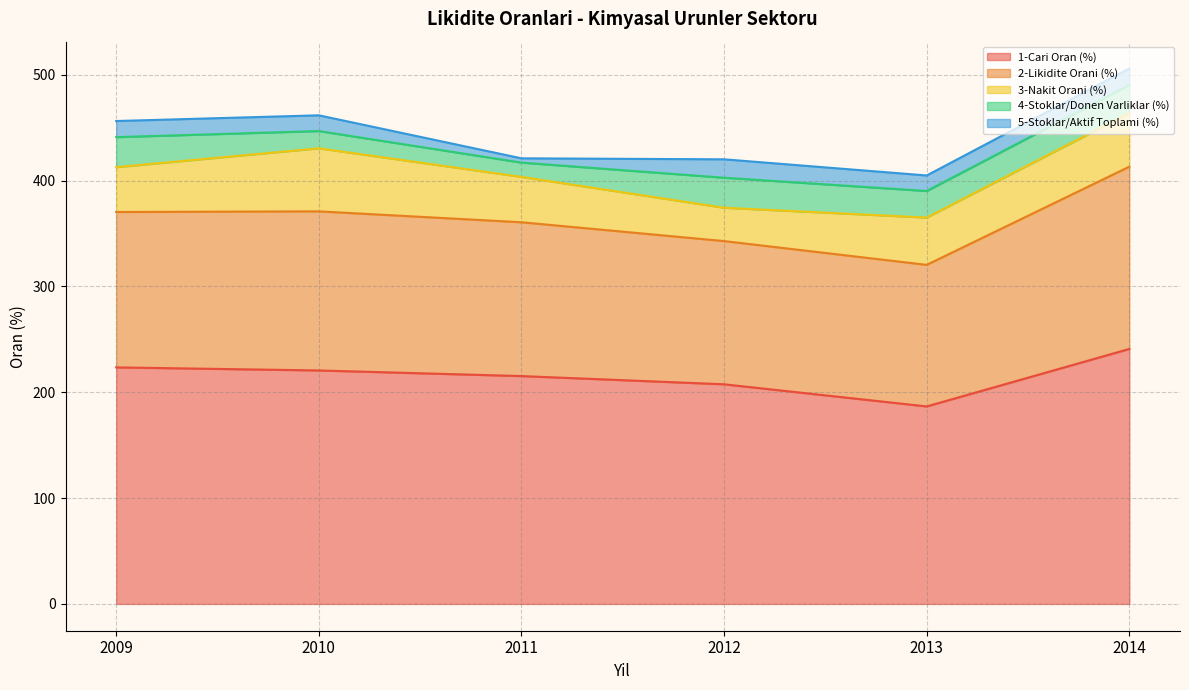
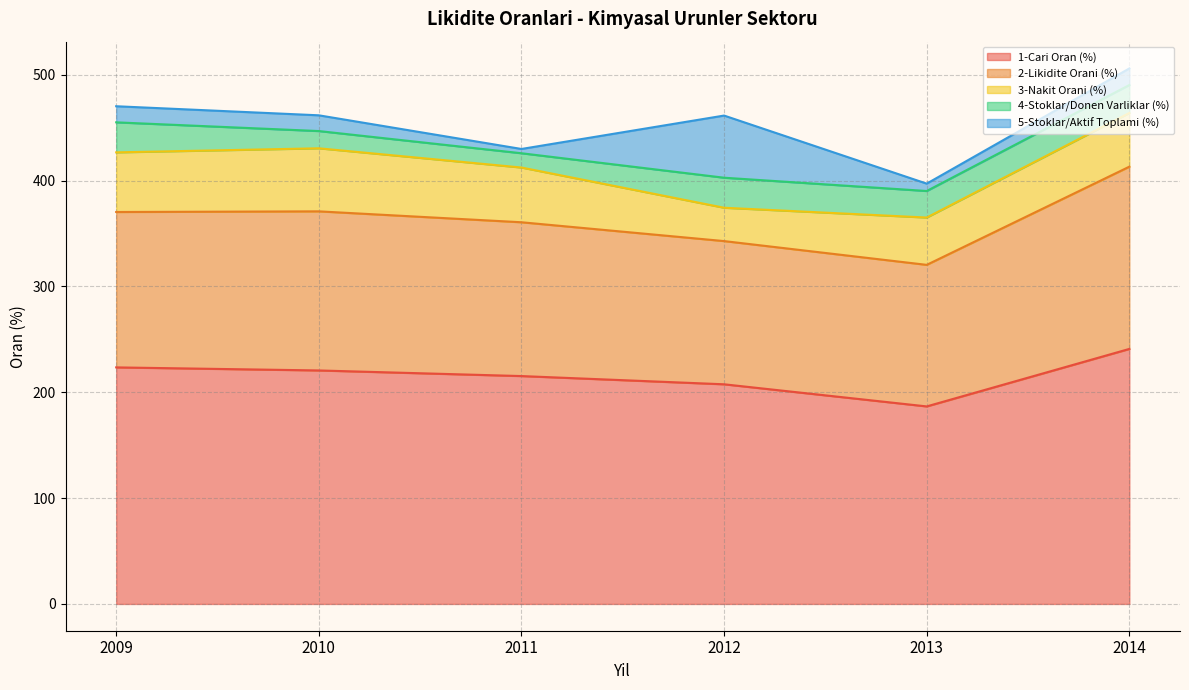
  {
    "3-Nakit Orani (%)": {
-     "2009": 42,
+     "2009": 56,
      "2010": 60,
-     "2011": 43,
+     "2011": 52,
      "2012": 32,
      "2013": 45
    },
    "4-Stoklar/Donen Varliklar (%)": {
      "2009": 28,
      "2010": 16,
      "2011": 13,
      "2012": 28,
      "2013": 25
    },
    "5-Stoklar/Aktif Toplami (%)": {
      "2009": 15,
      "2010": 15,
      "2011": 4,
-     "2012": 17,
-     "2013": 15
+     "2012": 59,
+     "2013": 7
    }
  }
